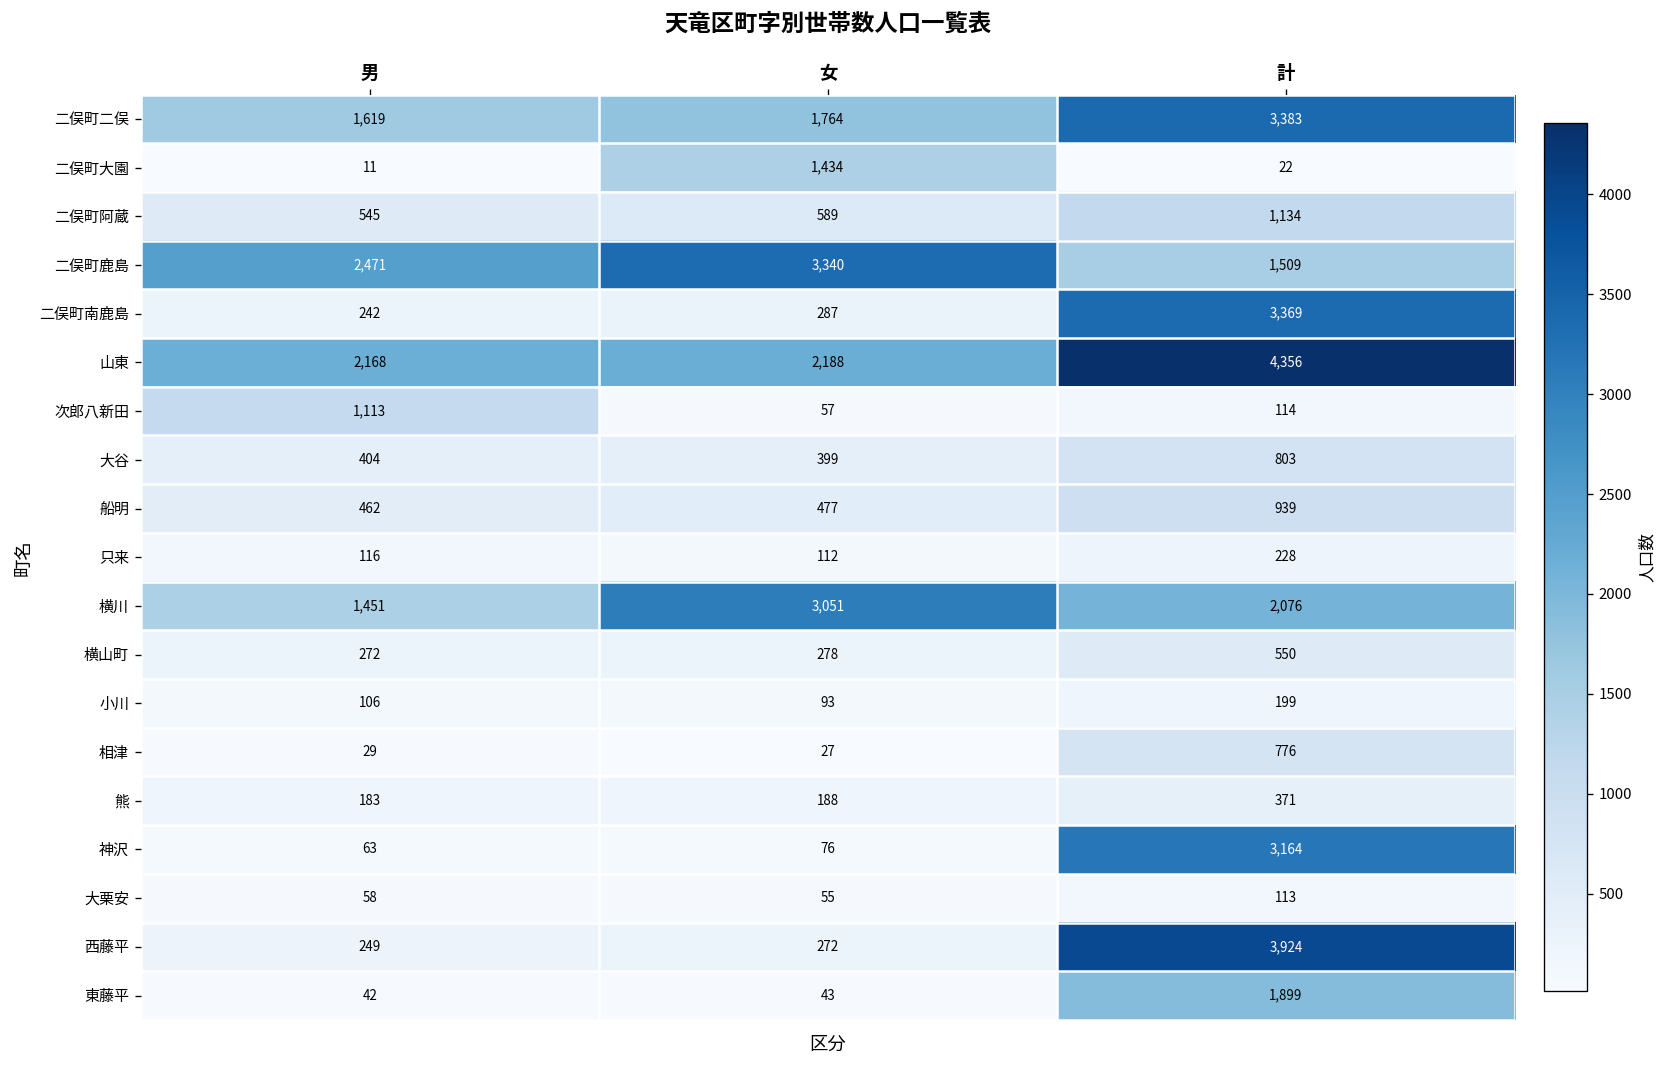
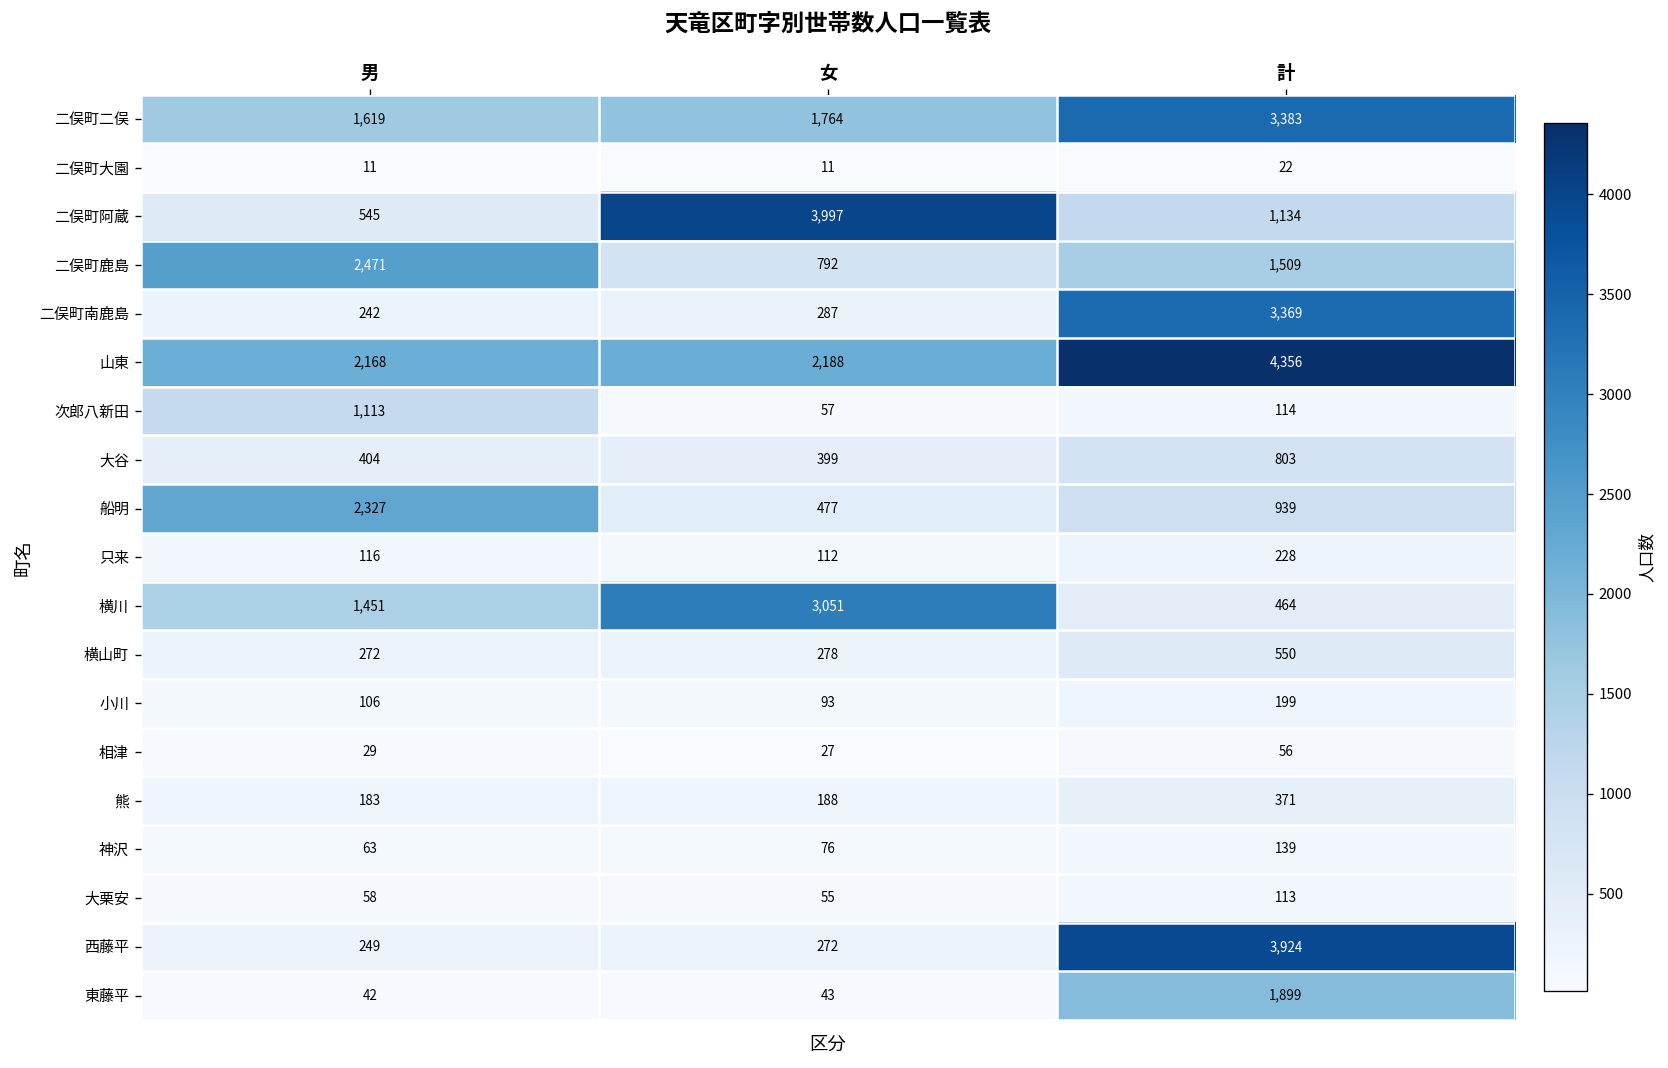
  {
    "二俣町二俣": {
      "男": "1,619",
      "女": "1,764",
      "計": "3,383"
    },
    "二俣町大園": {
      "男": "11",
-     "女": "1,434",
+     "女": "11",
      "計": "22"
    },
    "二俣町阿蔵": {
      "男": "545",
-     "女": "589",
+     "女": "3,997",
      "計": "1,134"
    },
    "二俣町鹿島": {
      "男": "2,471",
-     "女": "3,340",
+     "女": "792",
      "計": "1,509"
    },
    "二俣町南鹿島": {
      "男": "242",
      "女": "287",
      "計": "3,369"
    },
    "山東": {
      "男": "2,168",
      "女": "2,188",
      "計": "4,356"
    },
    "次郎八新田": {
      "男": "1,113",
      "女": "57",
      "計": "114"
    },
    "大谷": {
      "男": "404",
      "女": "399",
      "計": "803"
    },
    "船明": {
-     "男": "462",
+     "男": "2,327",
      "女": "477",
      "計": "939"
    },
    "只来": {
      "男": "116",
      "女": "112",
      "計": "228"
    },
    "横川": {
      "男": "1,451",
      "女": "3,051",
-     "計": "2,076"
+     "計": "464"
    },
    "横山町": {
      "男": "272",
      "女": "278",
      "計": "550"
    },
    "小川": {
      "男": "106",
      "女": "93",
      "計": "199"
    },
    "相津": {
      "男": "29",
      "女": "27",
-     "計": "776"
+     "計": "56"
    },
    "熊": {
      "男": "183",
      "女": "188",
      "計": "371"
    },
    "神沢": {
      "男": "63",
      "女": "76",
-     "計": "3,164"
+     "計": "139"
    },
    "大栗安": {
      "男": "58",
      "女": "55",
      "計": "113"
    },
    "西藤平": {
      "男": "249",
      "女": "272",
      "計": "3,924"
    },
    "東藤平": {
      "男": "42",
      "女": "43",
      "計": "1,899"
    }
  }
